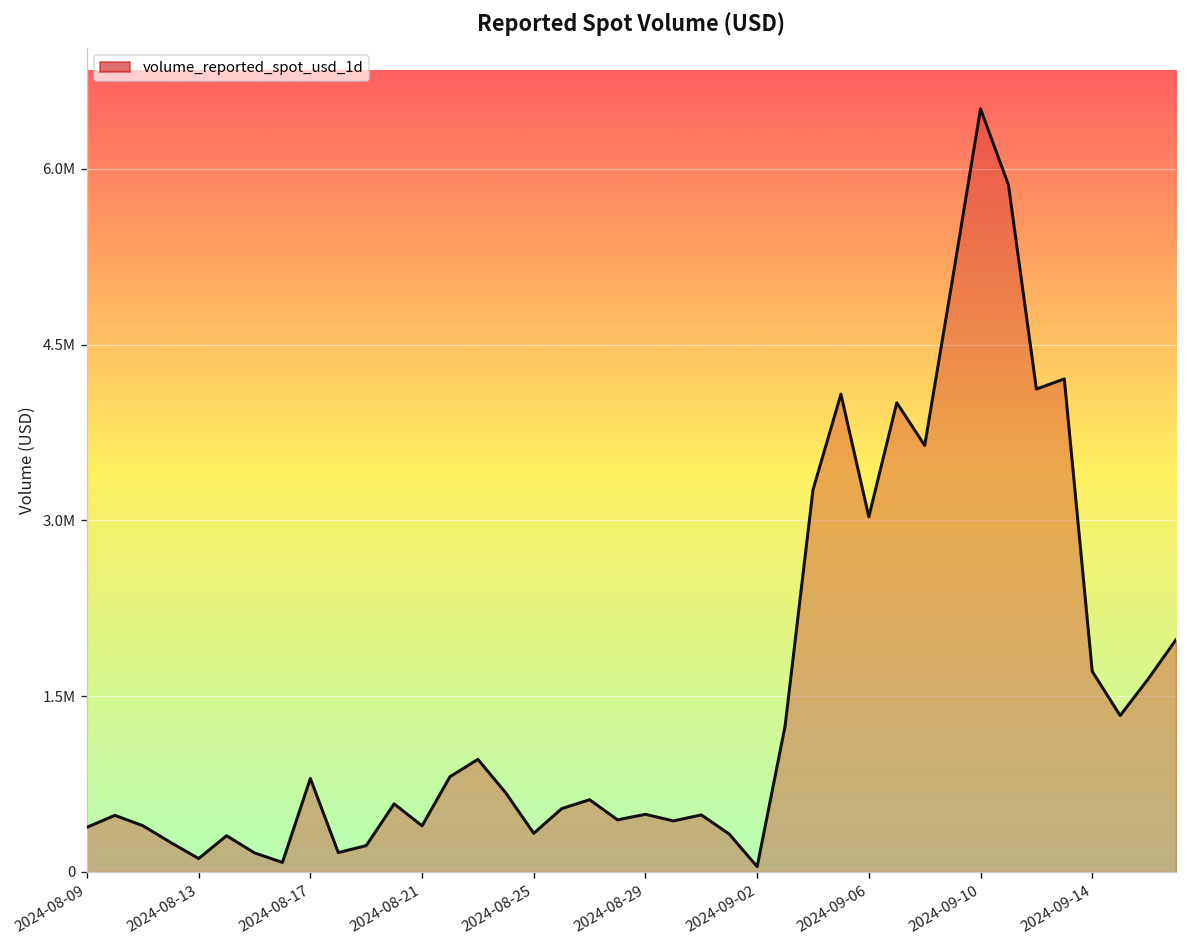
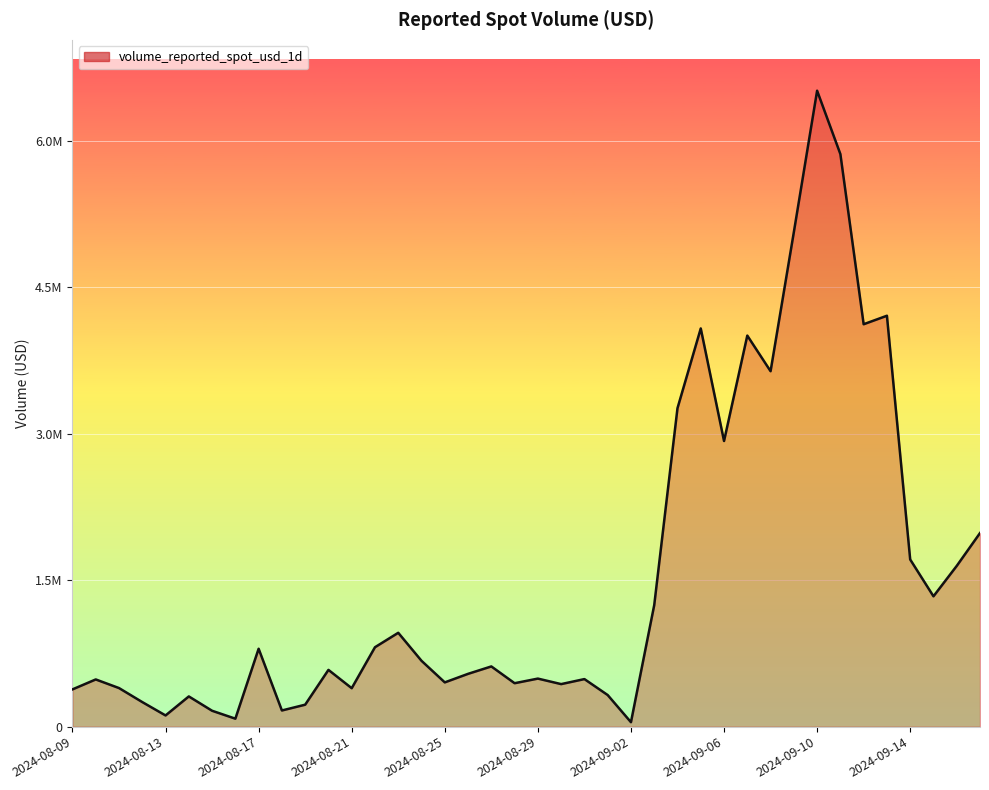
  {
    "2024-08-09": 400000,
    "2024-08-13": 100000,
    "2024-08-17": 800000,
    "2024-08-21": 400000,
-   "2024-08-25": 300000,
+   "2024-08-25": 500000,
    "2024-08-29": 500000,
    "2024-09-02": 0,
-   "2024-09-06": 3000000,
+   "2024-09-06": 2900000,
    "2024-09-10": 6500000,
    "2024-09-14": 1700000
  }
